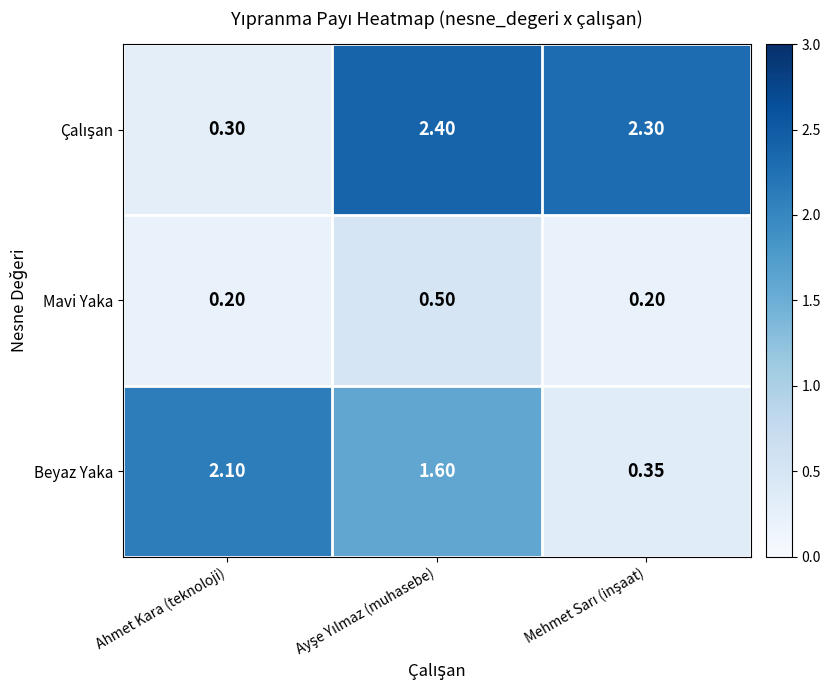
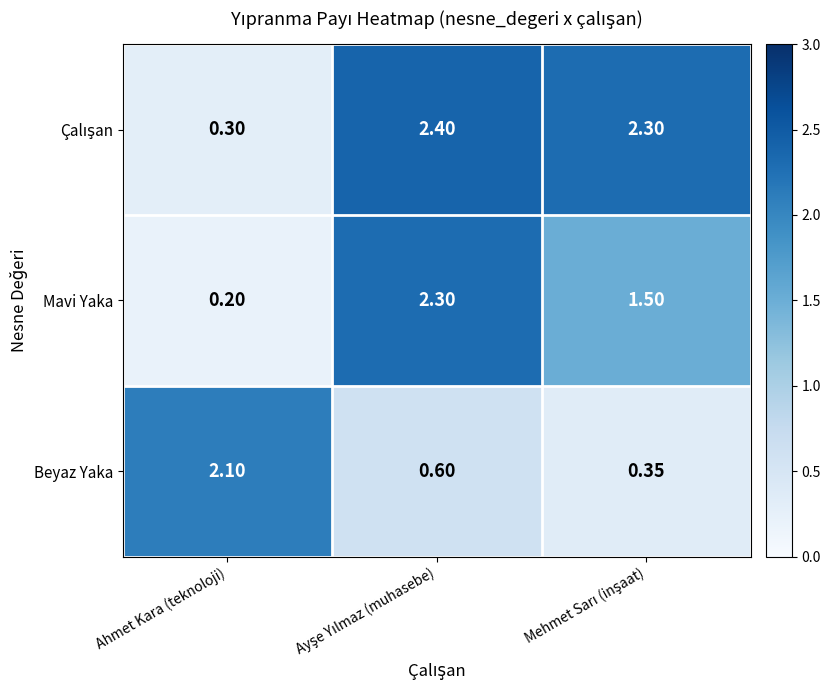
  {
    "Çalışan": {
      "Ahmet Kara (teknoloji)": 0.30,
      "Ayşe Yılmaz (muhasebe)": 2.40,
      "Mehmet Sarı (inşaat)": 2.30
    },
    "Mavi Yaka": {
      "Ahmet Kara (teknoloji)": 0.20,
-     "Ayşe Yılmaz (muhasebe)": 0.50,
-     "Mehmet Sarı (inşaat)": 0.20
+     "Ayşe Yılmaz (muhasebe)": 2.30,
+     "Mehmet Sarı (inşaat)": 1.50
    },
    "Beyaz Yaka": {
      "Ahmet Kara (teknoloji)": 2.10,
-     "Ayşe Yılmaz (muhasebe)": 1.60,
+     "Ayşe Yılmaz (muhasebe)": 0.60,
      "Mehmet Sarı (inşaat)": 0.35
    }
  }
